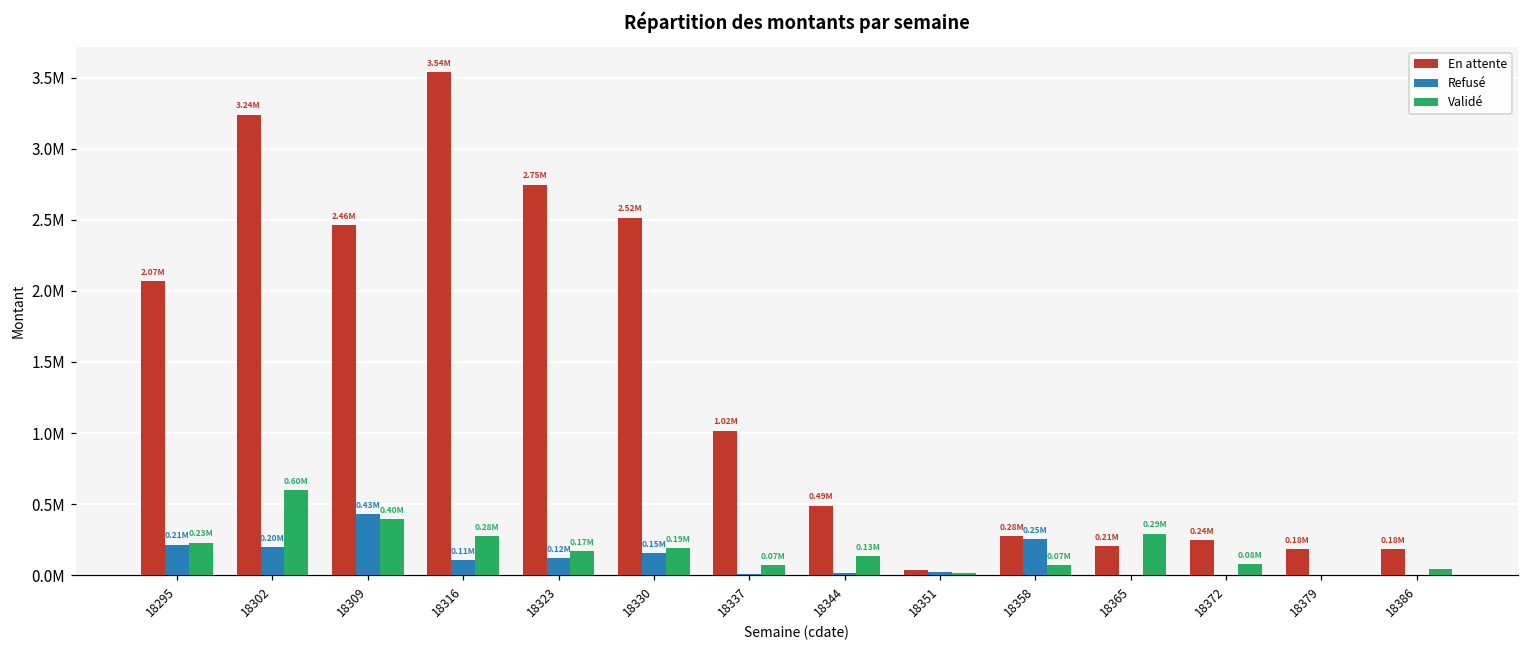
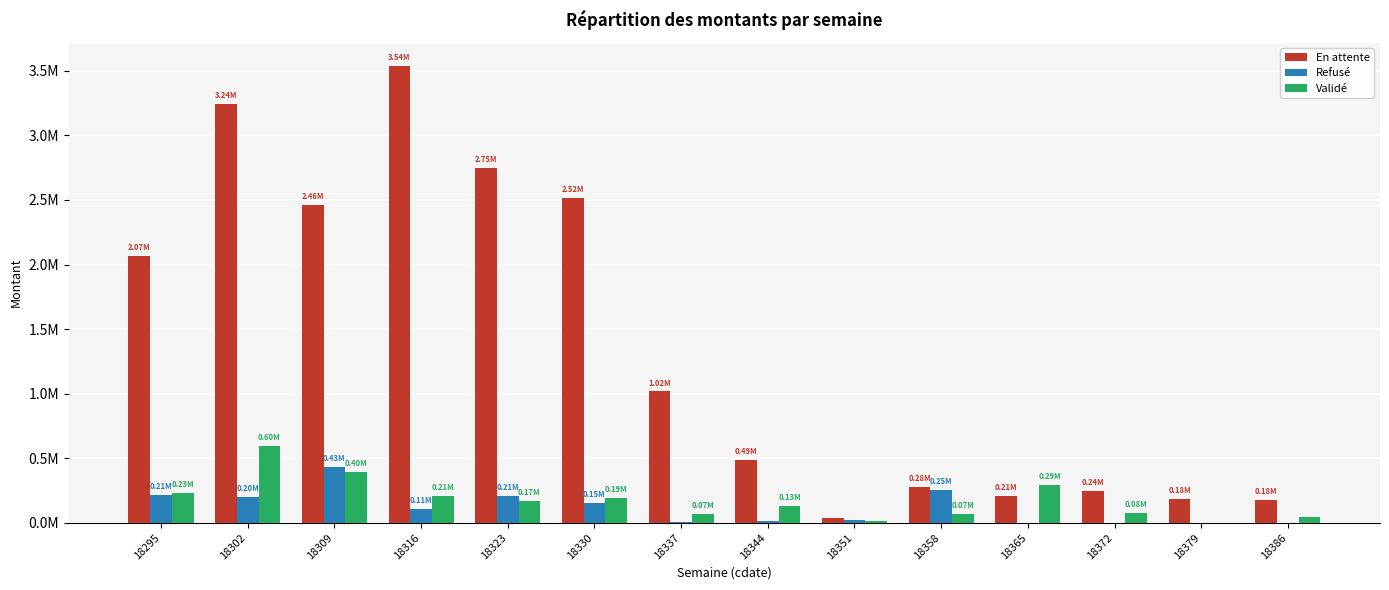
  {
    "En attente": {
      "18295": "2.07M",
      "18302": "3.24M",
      "18309": "2.46M",
      "18316": "3.54M",
      "18323": "2.75M",
      "18330": "2.52M",
      "18337": "1.02M",
      "18344": "0.49M",
      "18358": "0.28M",
      "18365": "0.21M",
      "18372": "0.24M",
      "18379": "0.18M",
      "18386": "0.18M"
    },
    "Refusé": {
      "18295": "0.21M",
      "18302": "0.20M",
      "18309": "0.43M",
      "18316": "0.11M",
-     "18323": "0.12M",
+     "18323": "0.21M",
      "18330": "0.15M",
      "18358": "0.25M"
    },
    "Validé": {
      "18295": "0.23M",
      "18302": "0.60M",
      "18309": "0.40M",
-     "18316": "0.28M",
+     "18316": "0.21M",
      "18323": "0.17M",
      "18330": "0.19M",
      "18337": "0.07M",
      "18344": "0.13M",
      "18358": "0.07M",
      "18365": "0.29M",
      "18372": "0.08M"
    }
  }
